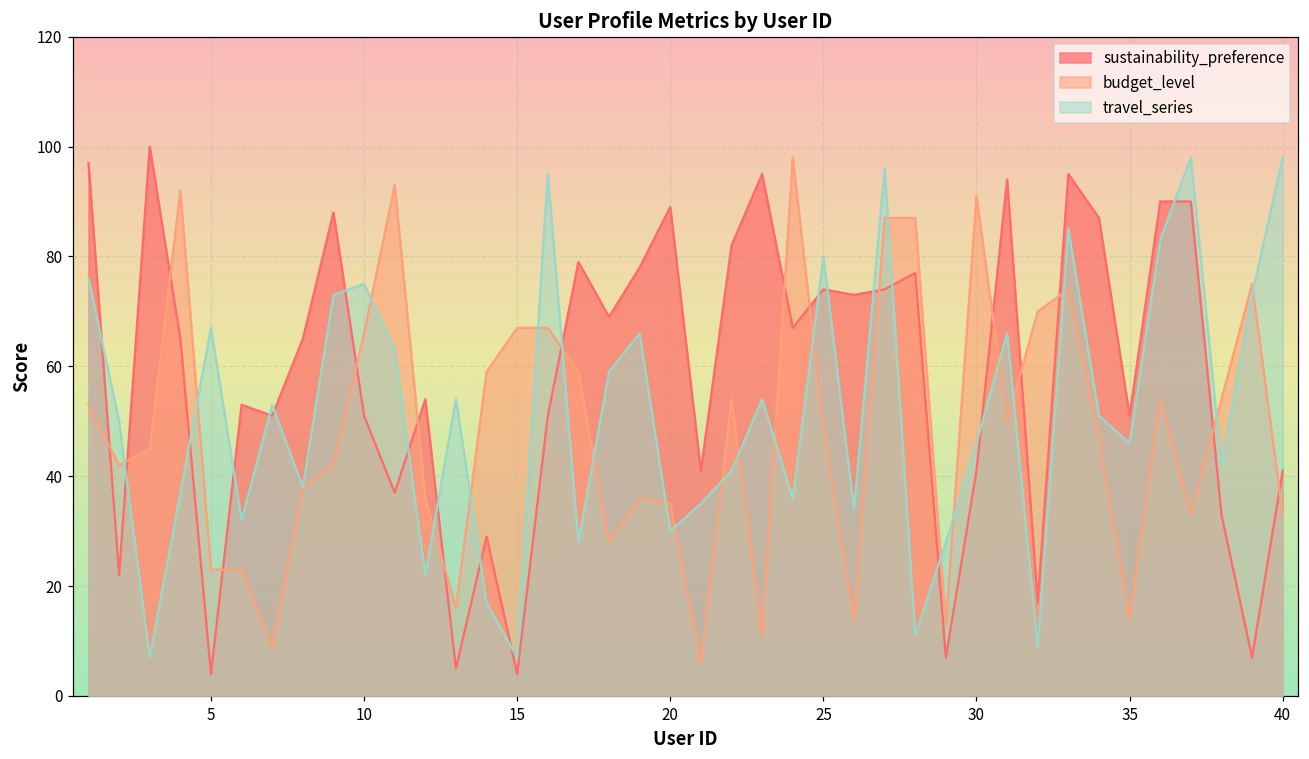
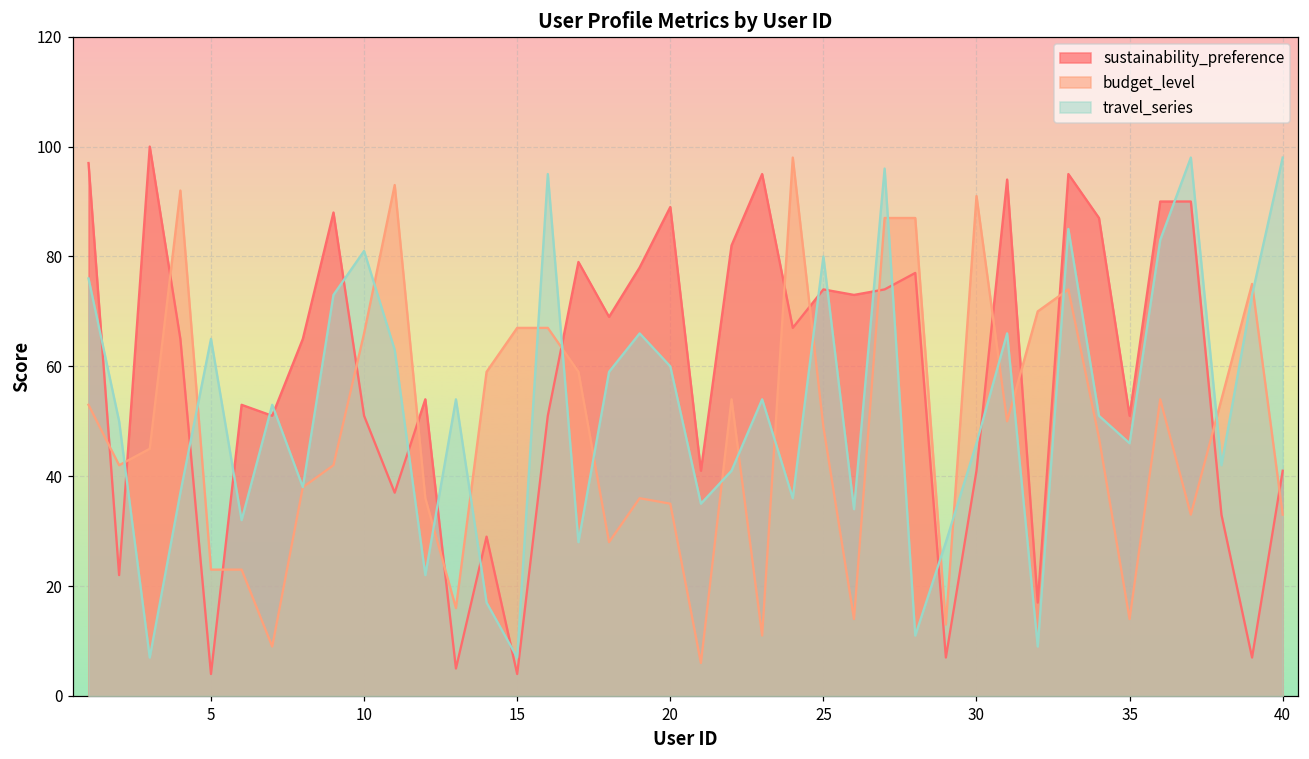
  {
    "travel_series": {
-     "5": 67,
-     "10": 75,
+     "5": 65,
+     "10": 81,
      "15": 7,
-     "20": 30,
+     "20": 60,
      "25": 80,
      "30": 46,
      "35": 46,
      "40": 98
    }
  }
